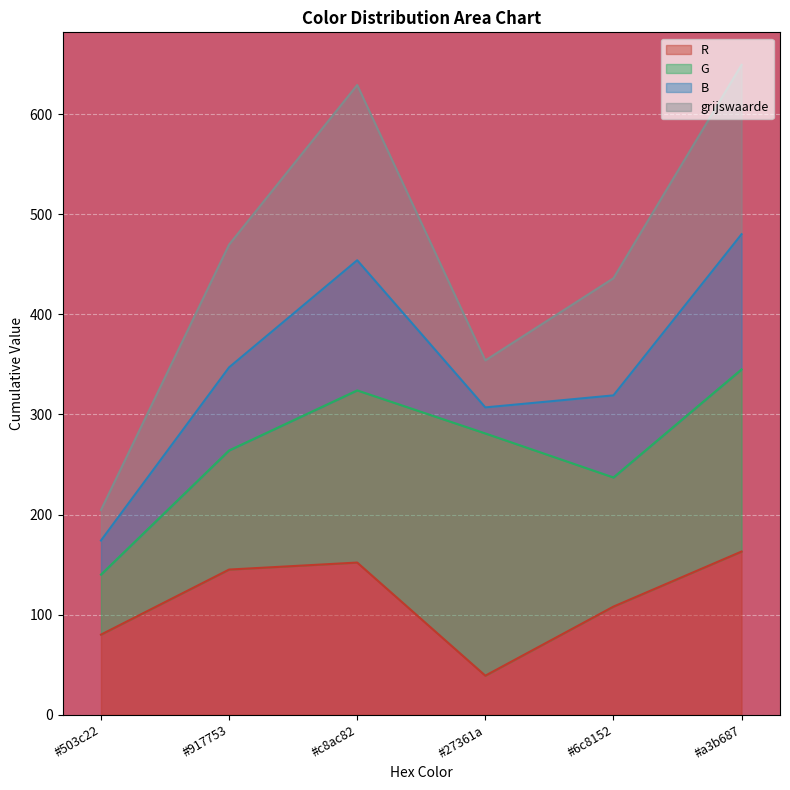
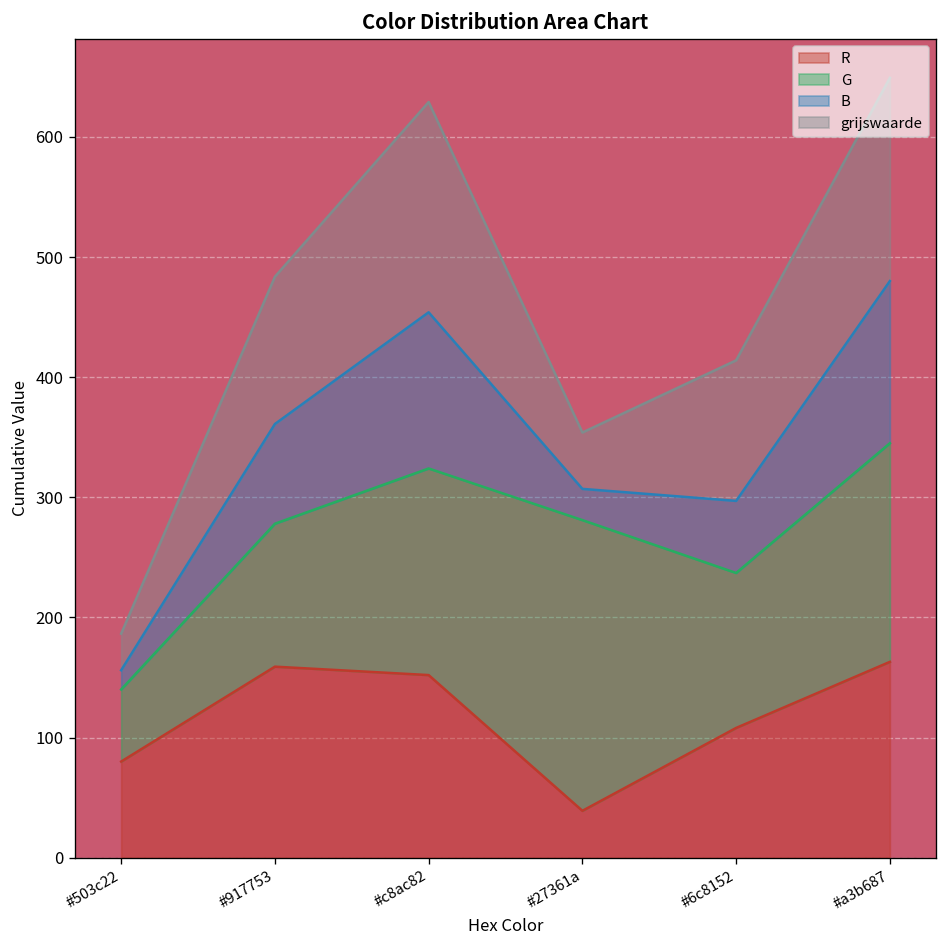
  {
    "R": {
      "#503c22": 80,
-     "#917753": 145,
+     "#917753": 159,
      "#c8ac82": 152,
      "#27361a": 39,
      "#6c8152": 108,
      "#a3b687": 163
    },
    "G": {
      "#503c22": 60,
      "#917753": 119,
      "#c8ac82": 172,
      "#27361a": 242,
      "#6c8152": 129,
      "#a3b687": 182
    },
    "B": {
-     "#503c22": 34,
+     "#503c22": 16,
      "#917753": 83,
      "#c8ac82": 130,
      "#27361a": 26,
-     "#6c8152": 82,
+     "#6c8152": 60,
      "#a3b687": 135
    },
    "grijswaarde": {
      "#503c22": 30,
      "#917753": 123,
      "#c8ac82": 175,
      "#27361a": 47,
      "#6c8152": 117
    }
  }
